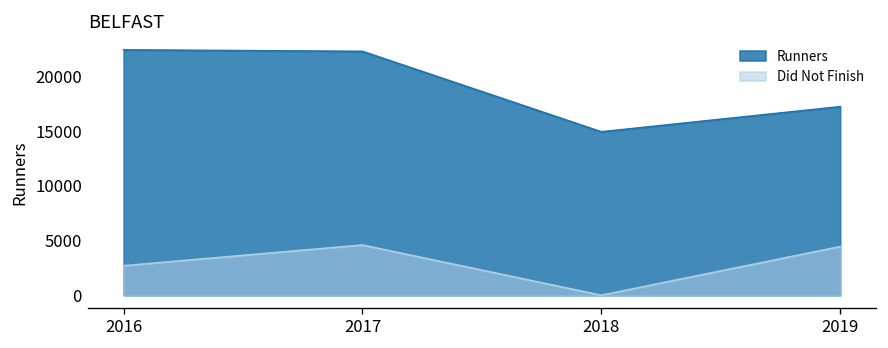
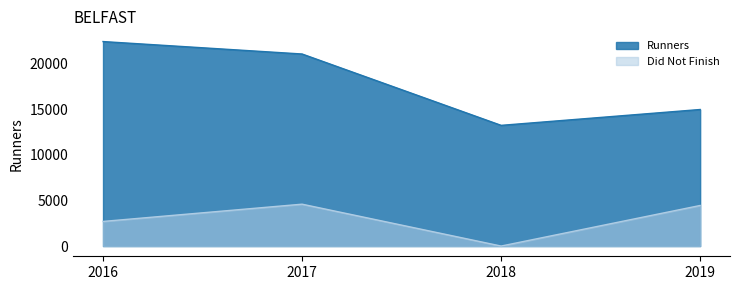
  {
    "Runners": {
      "2016": 22000,
-     "2017": 22000,
-     "2018": 15000,
-     "2019": 17000
+     "2017": 21000,
+     "2018": 13000,
+     "2019": 15000
    },
    "Did Not Finish": {
      "2016": 3000,
      "2017": 5000,
      "2018": 0,
      "2019": 4000
    }
  }
